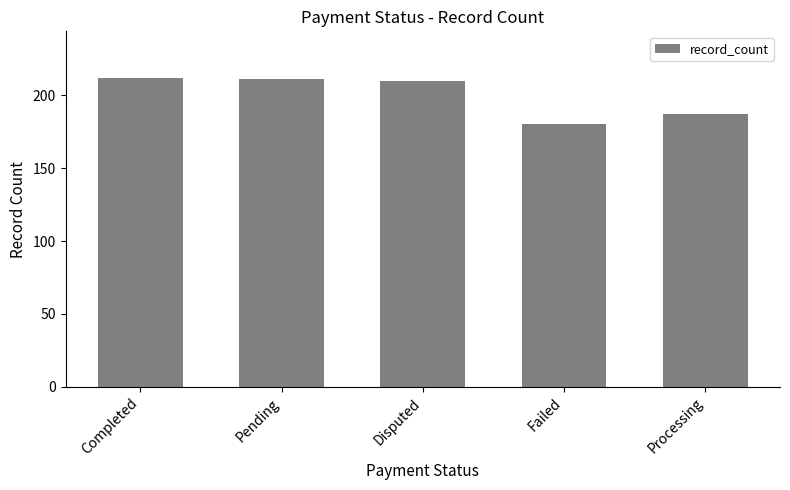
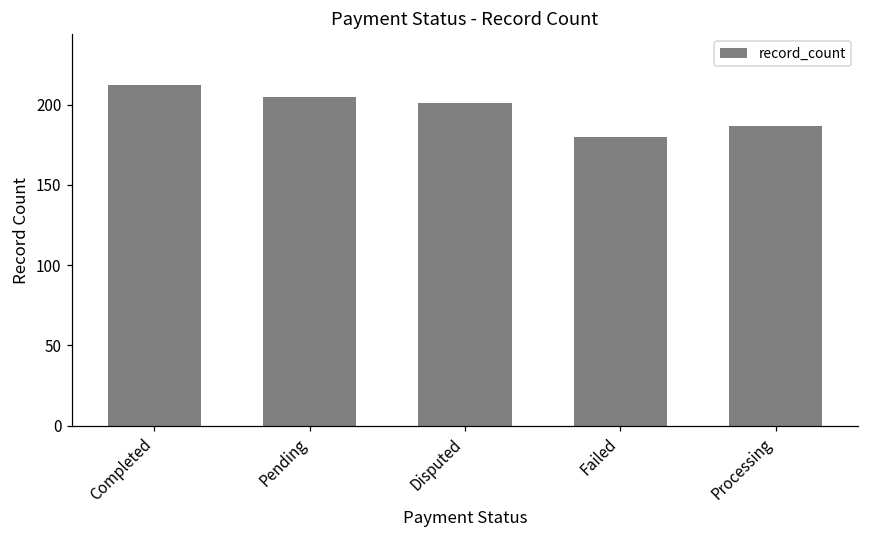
  {
    "Completed": 212,
-   "Pending": 211,
-   "Disputed": 210,
+   "Pending": 205,
+   "Disputed": 201,
    "Failed": 180,
    "Processing": 187
  }
